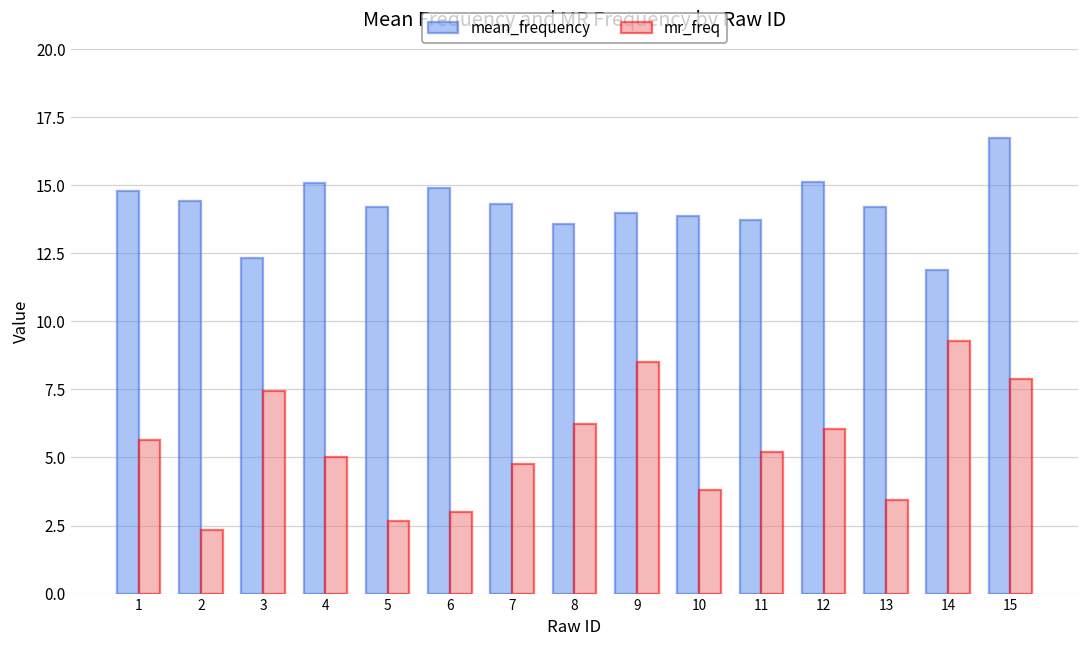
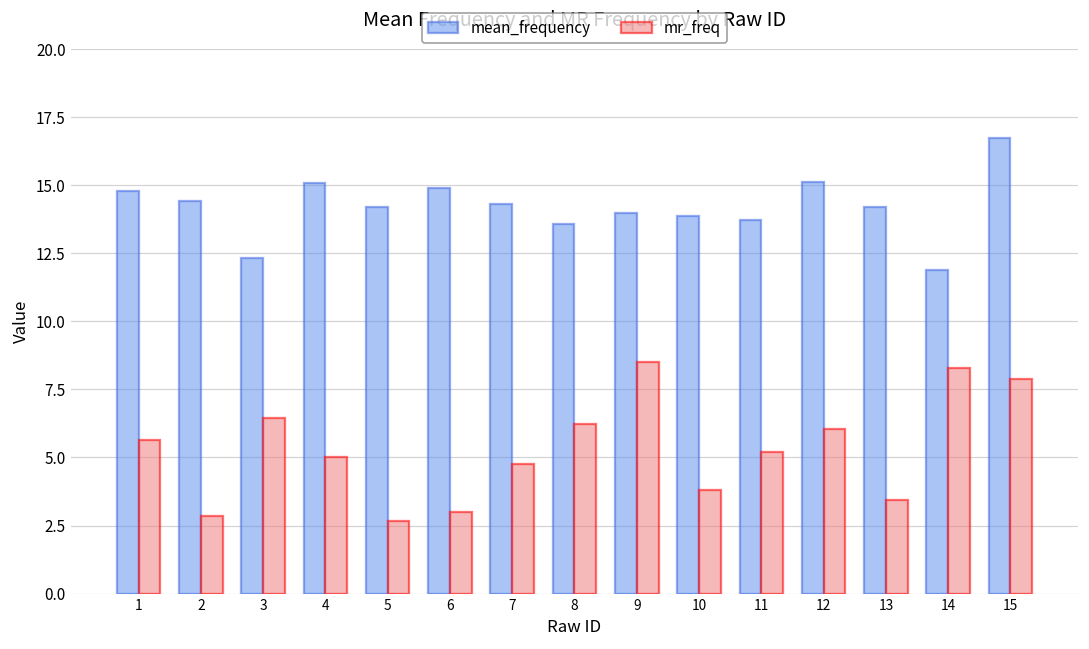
  {
    "mean_frequency": {
      "1": 14.8,
      "2": 14.4,
      "3": 12.3,
      "4": 15.1,
      "5": 14.2,
      "6": 14.9,
      "7": 14.3,
      "8": 13.6,
      "9": 14.0,
      "10": 13.9,
      "11": 13.7,
      "12": 15.1,
      "13": 14.2,
      "14": 11.9,
      "15": 16.7
    },
    "mr_freq": {
      "1": 5.6,
-     "2": 2.3,
-     "3": 7.4,
+     "2": 2.9,
+     "3": 6.4,
      "4": 5.0,
      "5": 2.7,
      "6": 3.0,
      "7": 4.8,
      "8": 6.2,
      "9": 8.5,
      "10": 3.8,
      "11": 5.2,
      "12": 6.0,
      "13": 3.4,
-     "14": 9.3,
+     "14": 8.3,
      "15": 7.9
    }
  }
